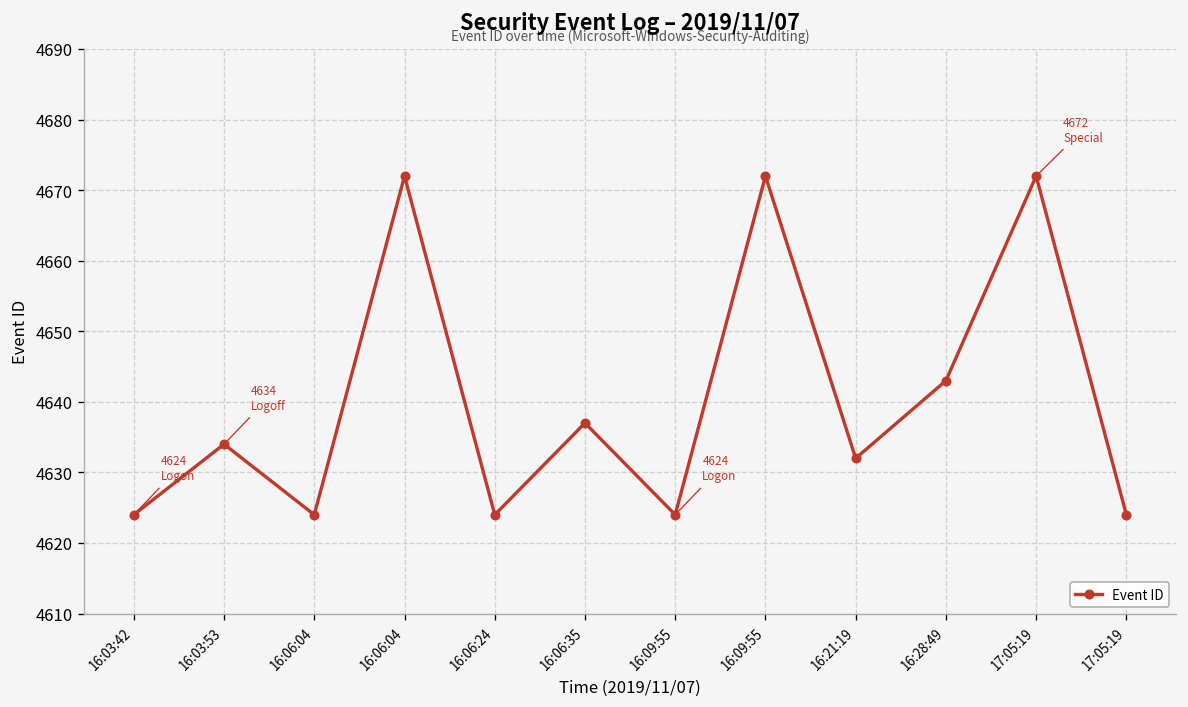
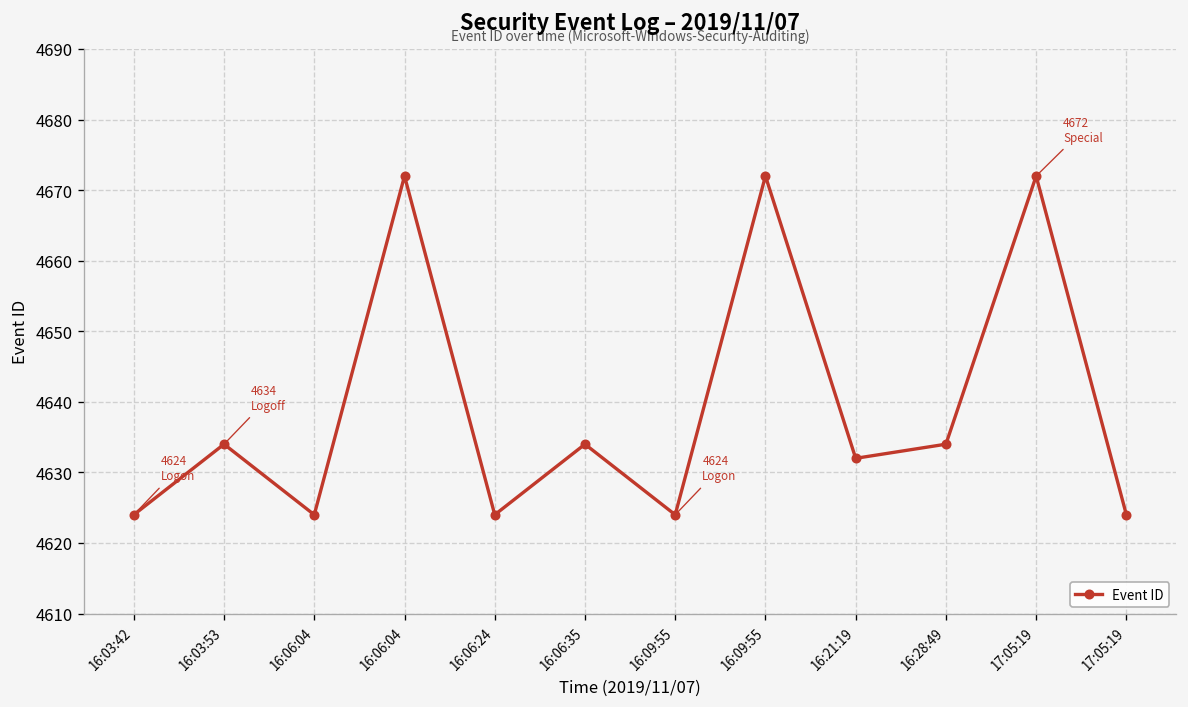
  {
    "16:06:24": 4624,
-   "16:06:35": 4637,
+   "16:06:35": 4634,
    "16:21:19": 4632,
-   "16:28:49": 4643
+   "16:28:49": 4634
  }
